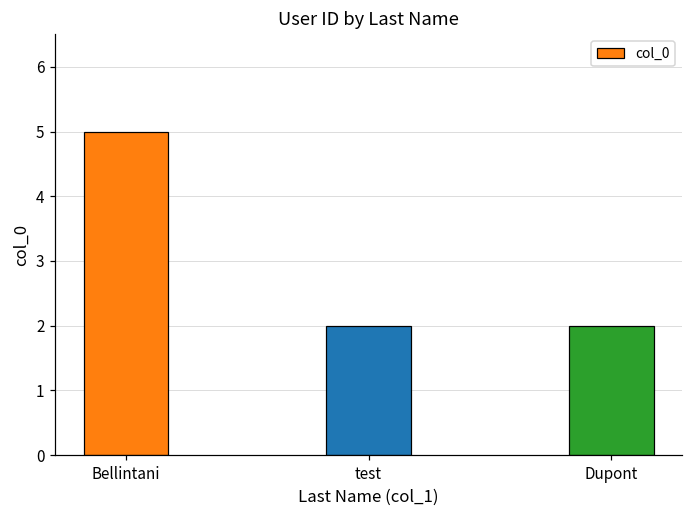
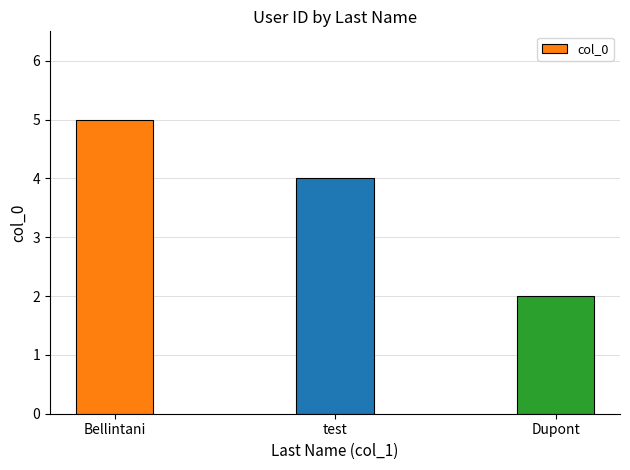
  {
    "Bellintani": 5,
-   "test": 2,
+   "test": 4,
    "Dupont": 2
  }
